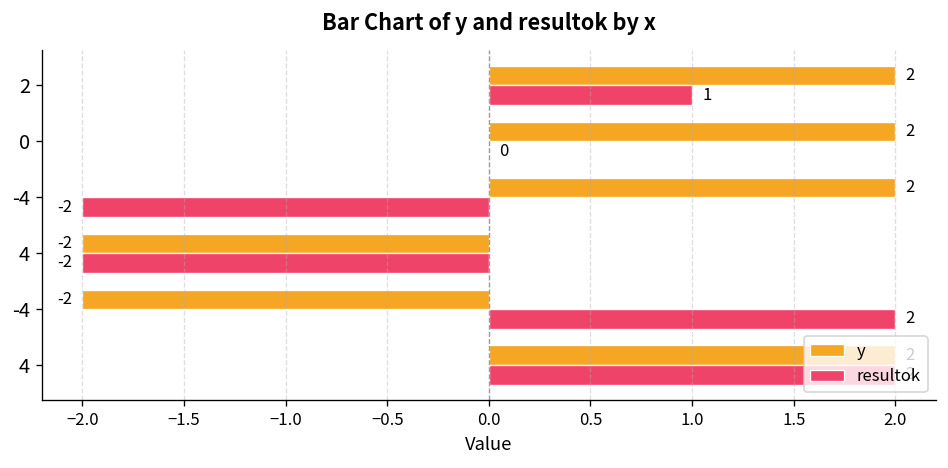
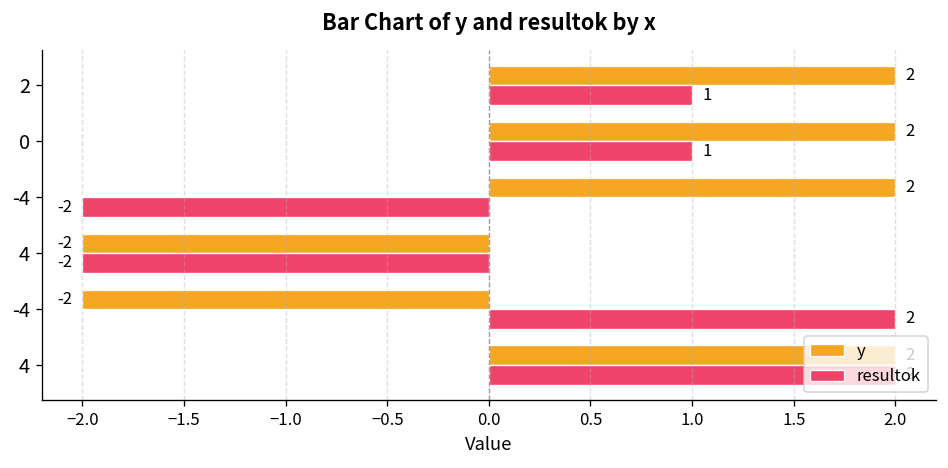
  {
    "y": {
      "2": 2,
      "0": 2
    },
    "resultok": {
      "2": 1,
-     "0": 0
+     "0": 1
    }
  }
